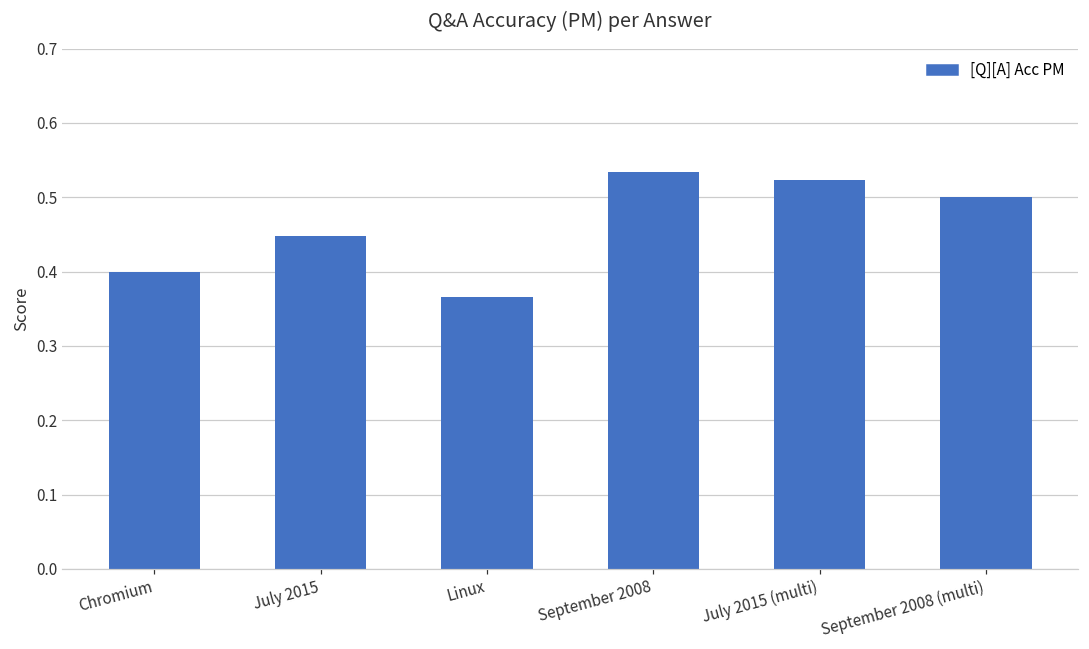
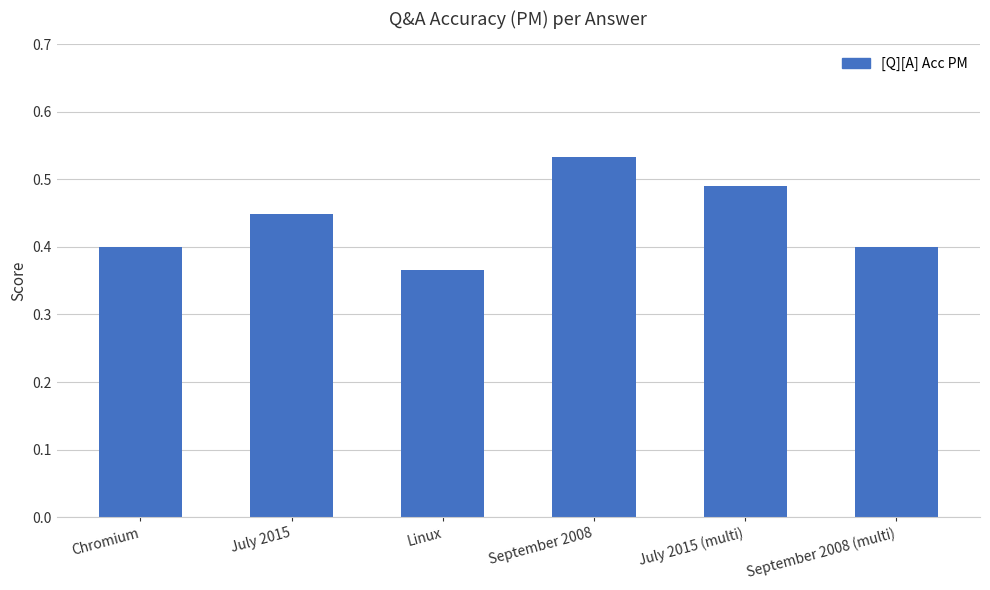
  {
    "Chromium": 0.40,
    "July 2015": 0.45,
    "Linux": 0.37,
    "September 2008": 0.53,
-   "July 2015 (multi)": 0.52,
-   "September 2008 (multi)": 0.5
+   "July 2015 (multi)": 0.49,
+   "September 2008 (multi)": 0.4
  }
